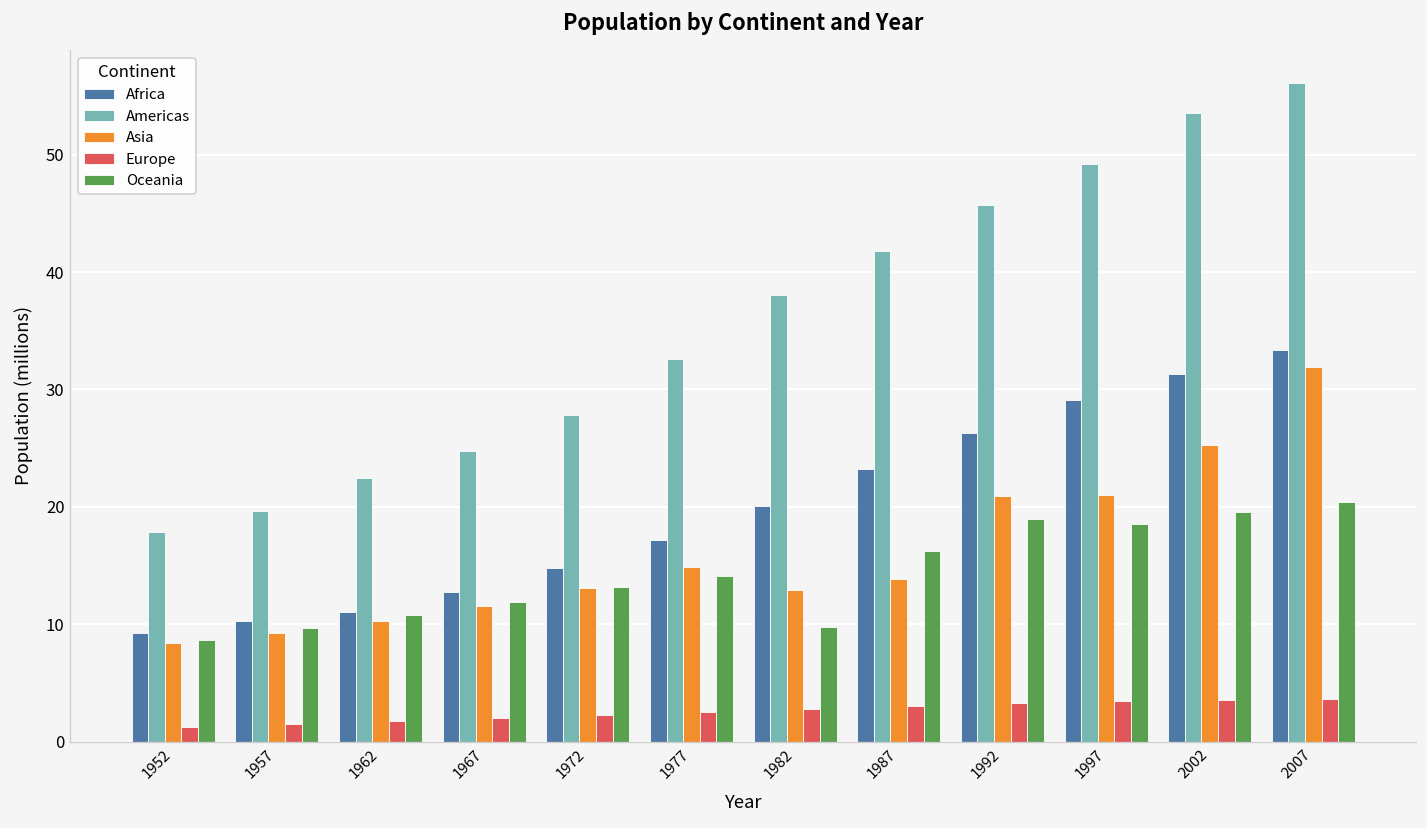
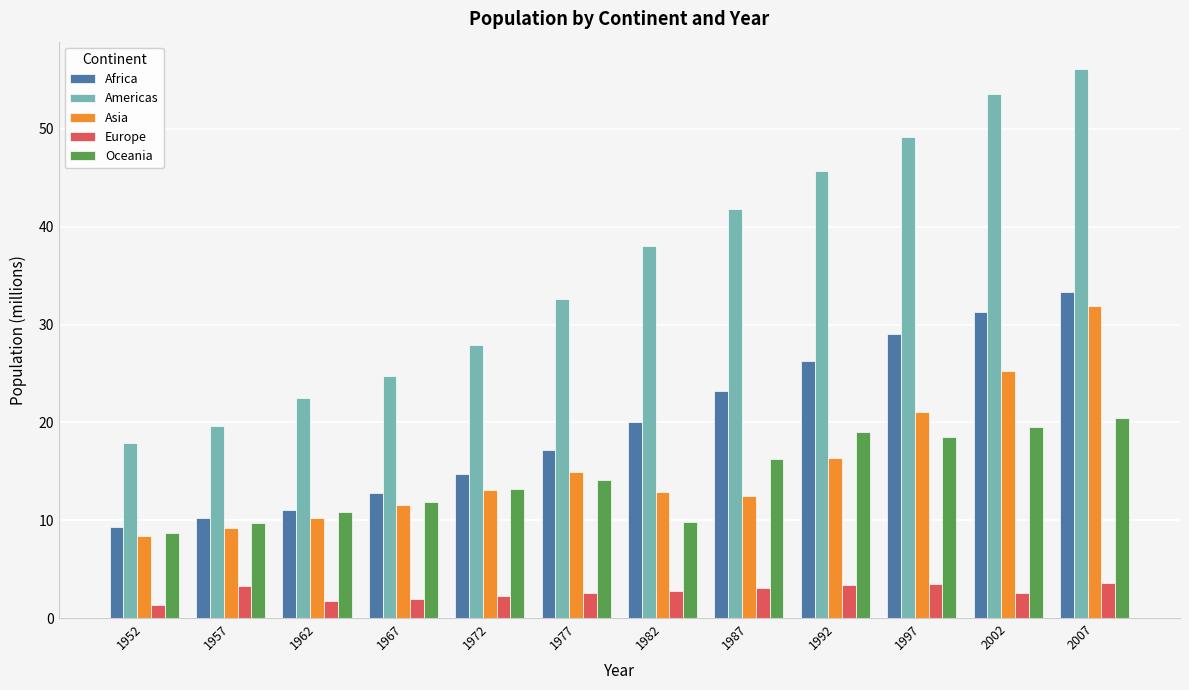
  {
    "Africa": {
      "1952": 9,
      "1957": 10,
      "1962": 11,
      "1967": 13,
      "1972": 15,
      "1977": 17,
      "1982": 20,
      "1987": 23,
      "1992": 26,
      "1997": 29,
      "2002": 31,
      "2007": 33
    },
    "Americas": {
      "1952": 18,
      "1957": 20,
      "1962": 22,
      "1967": 25,
      "1972": 28,
      "1977": 33,
      "1982": 38,
      "1987": 42,
      "1992": 46,
      "1997": 49,
      "2002": 54,
      "2007": 56
    },
    "Asia": {
      "1952": 8,
      "1957": 9,
      "1962": 10,
      "1967": 12,
      "1972": 13,
      "1977": 15,
      "1982": 13,
-     "1987": 14,
-     "1992": 21,
+     "1987": 13,
+     "1992": 16,
      "1997": 21,
      "2002": 25,
      "2007": 32
    },
    "Europe": {
      "1952": 1,
-     "1957": 1,
+     "1957": 3,
      "1962": 2,
      "1967": 2,
      "1972": 2,
      "1977": 3,
      "1982": 3,
      "1987": 3,
      "1992": 3,
      "1997": 3,
-     "2002": 4,
+     "2002": 3,
      "2007": 4
    },
    "Oceania": {
      "1952": 9,
      "1957": 10,
      "1962": 11,
      "1967": 12,
      "1972": 13,
      "1977": 14,
      "1982": 10,
      "1987": 16,
      "1992": 19,
      "1997": 19,
      "2002": 20,
      "2007": 20
    }
  }
